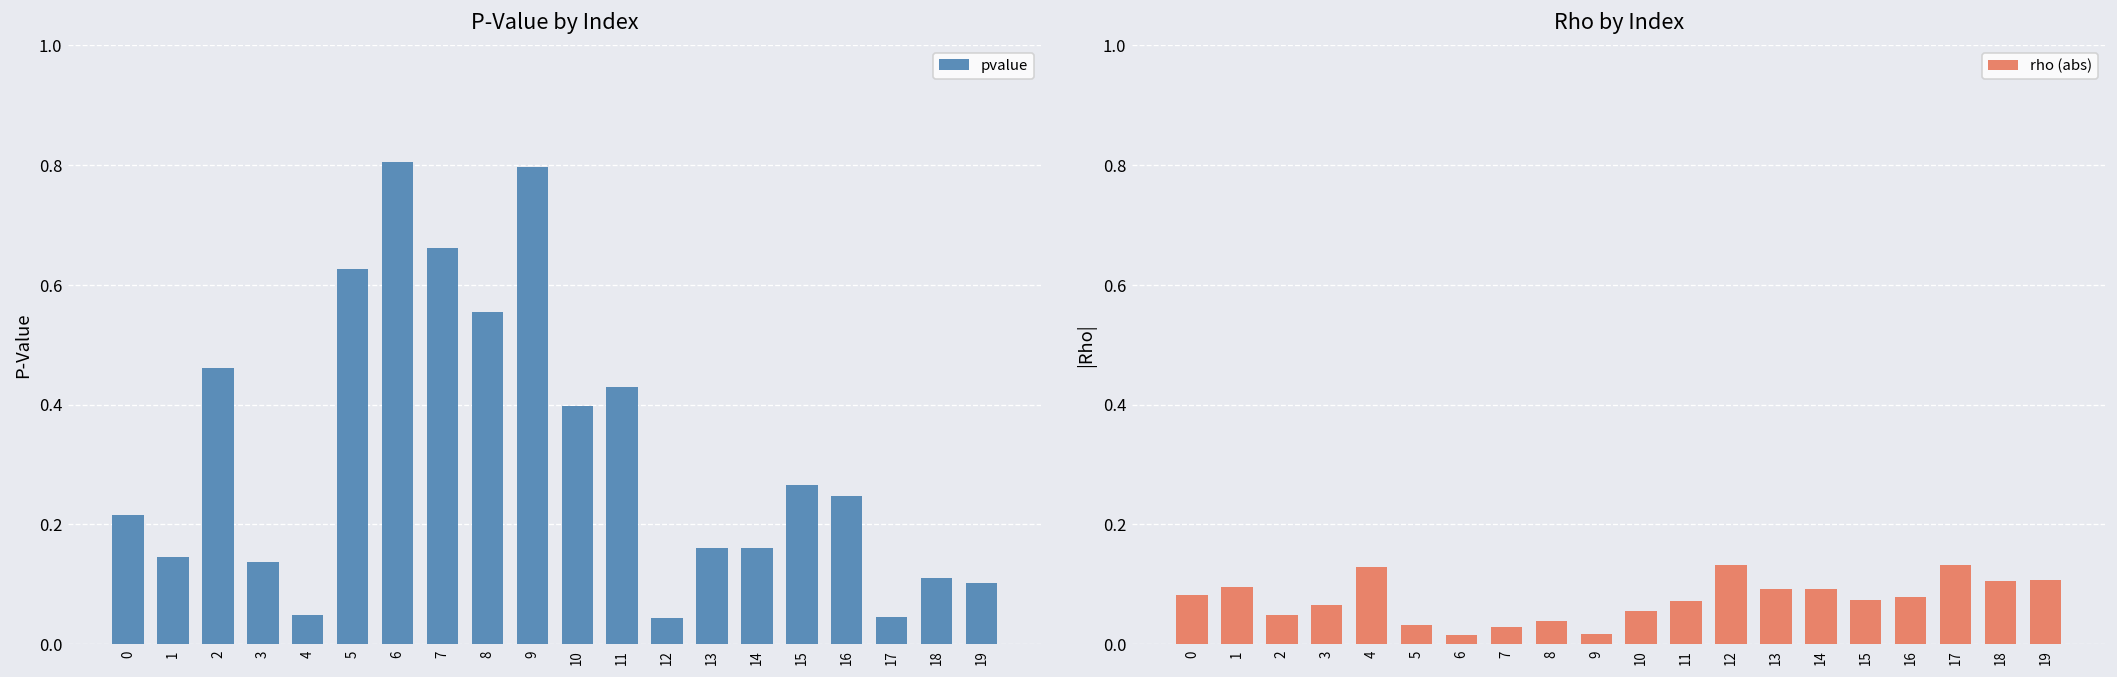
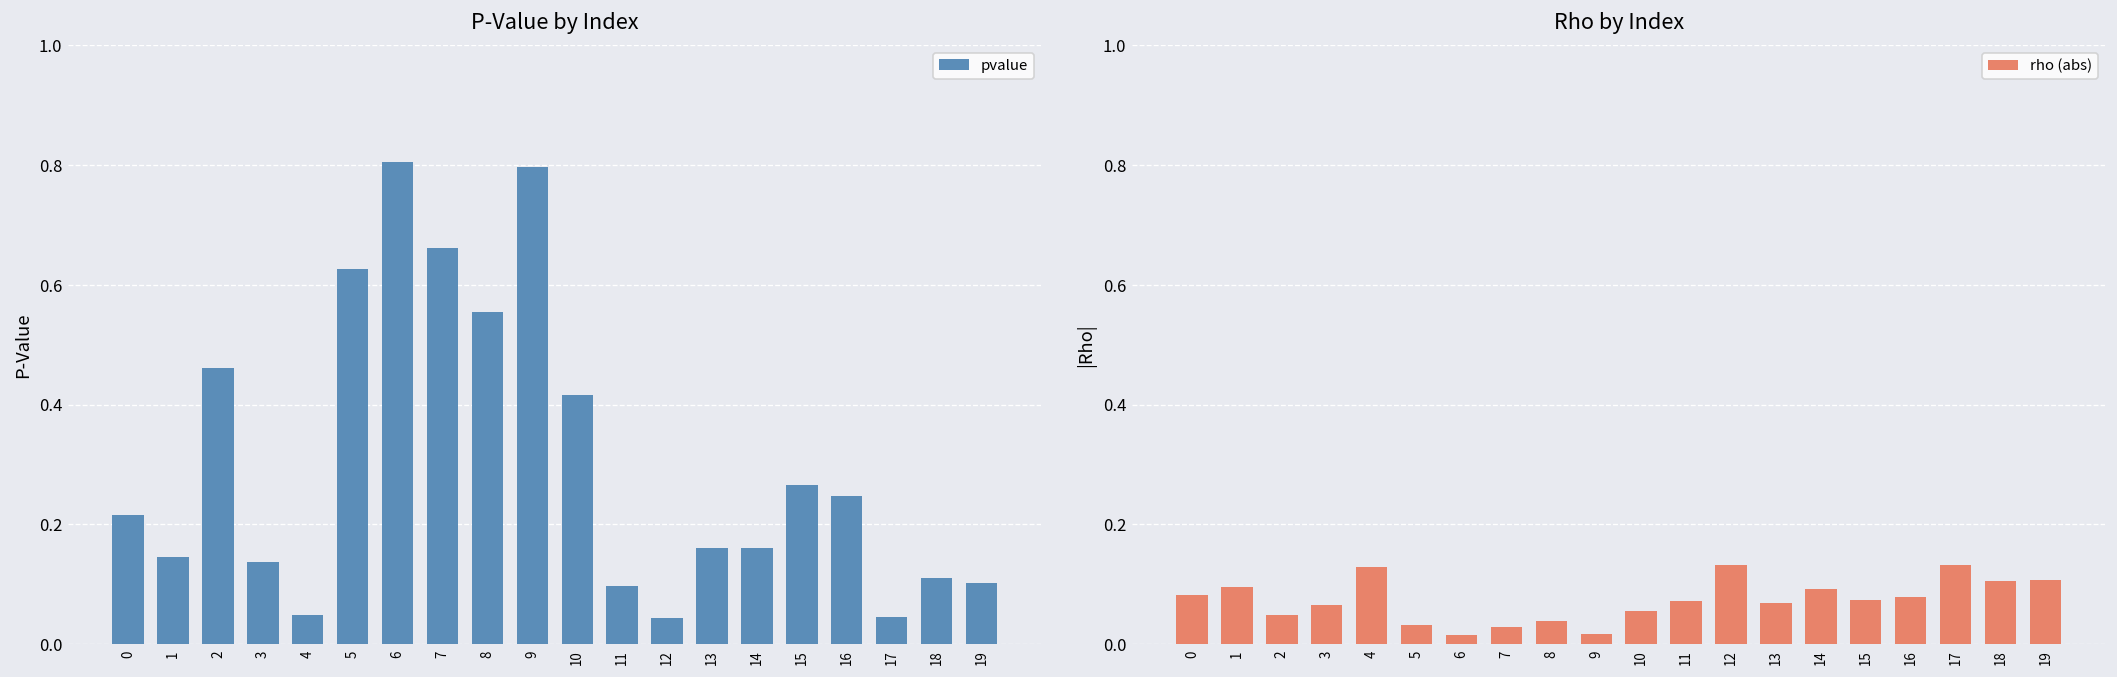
  {
    "P-Value by Index": {
      "0": 0.22,
      "1": 0.15,
      "2": 0.46,
      "3": 0.14,
      "4": 0.05,
      "5": 0.63,
      "6": 0.80,
      "7": 0.66,
      "8": 0.56,
      "9": 0.80,
-     "10": 0.40,
-     "11": 0.43,
+     "10": 0.42,
+     "11": 0.10,
      "12": 0.04,
      "13": 0.16,
      "14": 0.16,
      "15": 0.27,
      "16": 0.25,
      "17": 0.05,
      "18": 0.11,
      "19": 0.10
    },
    "Rho by Index": {
      "0": 0.08,
      "1": 0.10,
      "2": 0.05,
      "3": 0.06,
      "4": 0.13,
      "5": 0.03,
      "6": 0.02,
      "7": 0.03,
      "8": 0.04,
      "9": 0.02,
      "10": 0.06,
      "11": 0.07,
      "12": 0.13,
-     "13": 0.09,
+     "13": 0.07,
      "14": 0.09,
      "15": 0.07,
      "16": 0.08,
      "17": 0.13,
      "18": 0.10,
      "19": 0.11
    }
  }
